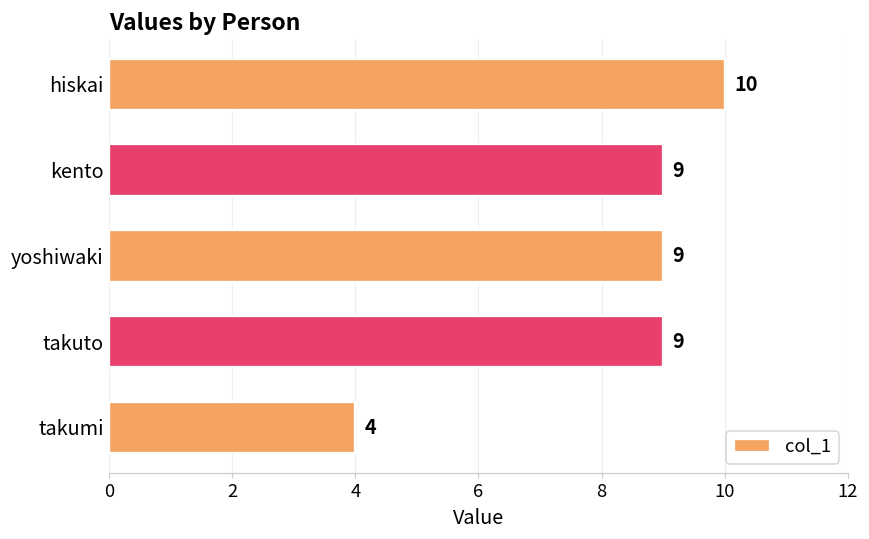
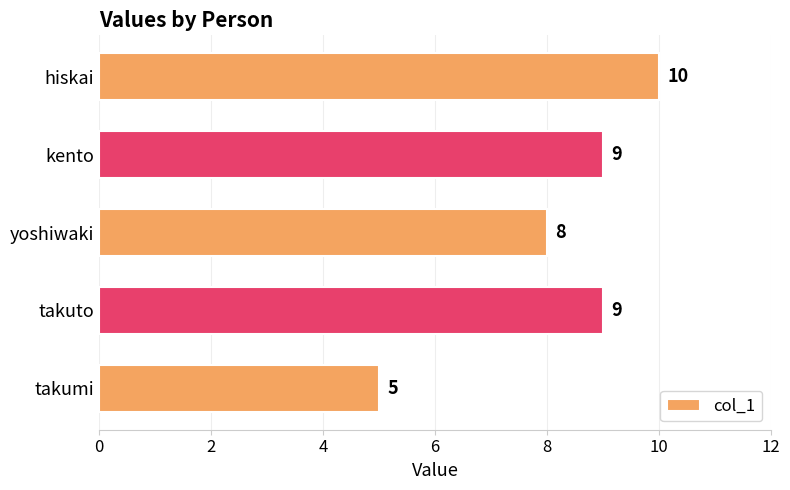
  {
    "hiskai": 10,
    "kento": 9,
-   "yoshiwaki": 9,
+   "yoshiwaki": 8,
    "takuto": 9,
-   "takumi": 4
+   "takumi": 5
  }
